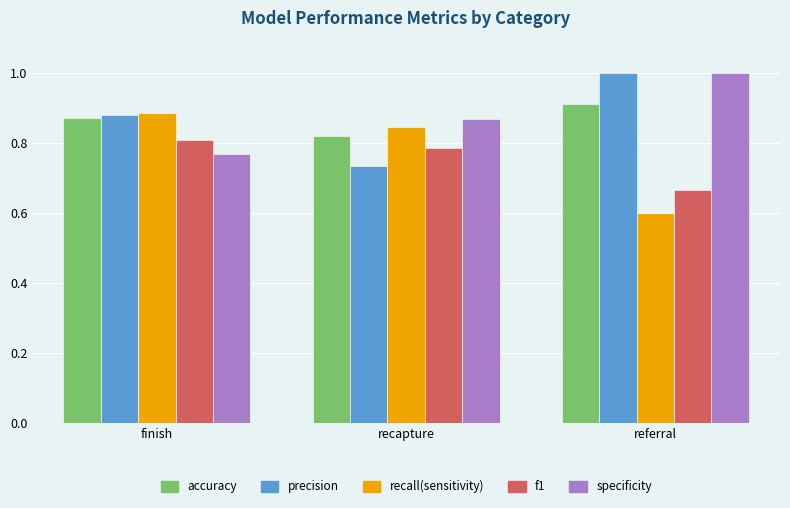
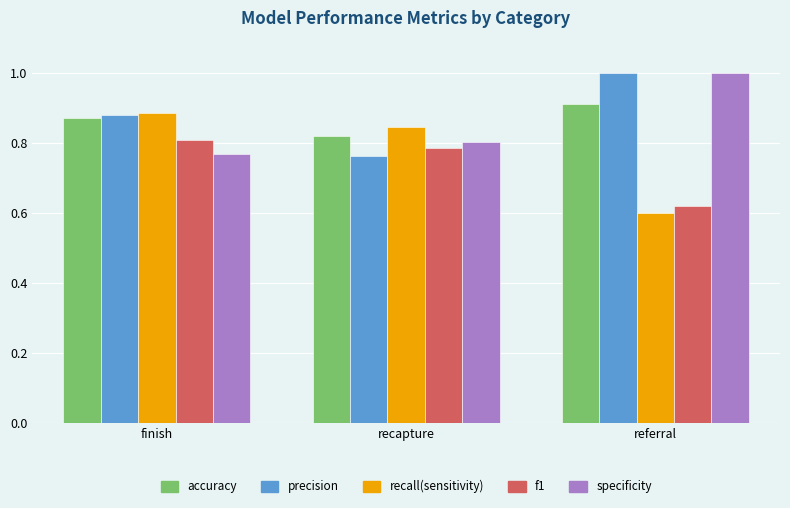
  {
    "accuracy": {
      "finish": 0.87,
      "recapture": 0.82,
      "referral": 0.91
    },
    "precision": {
      "finish": 0.88,
-     "recapture": 0.73,
+     "recapture": 0.76,
      "referral": 1.00
    },
    "recall(sensitivity)": {
      "finish": 0.89,
      "recapture": 0.85,
      "referral": 0.60
    },
    "f1": {
      "finish": 0.81,
      "recapture": 0.79,
-     "referral": 0.67
+     "referral": 0.62
    },
    "specificity": {
      "finish": 0.77,
-     "recapture": 0.87,
+     "recapture": 0.80,
      "referral": 1.00
    }
  }
